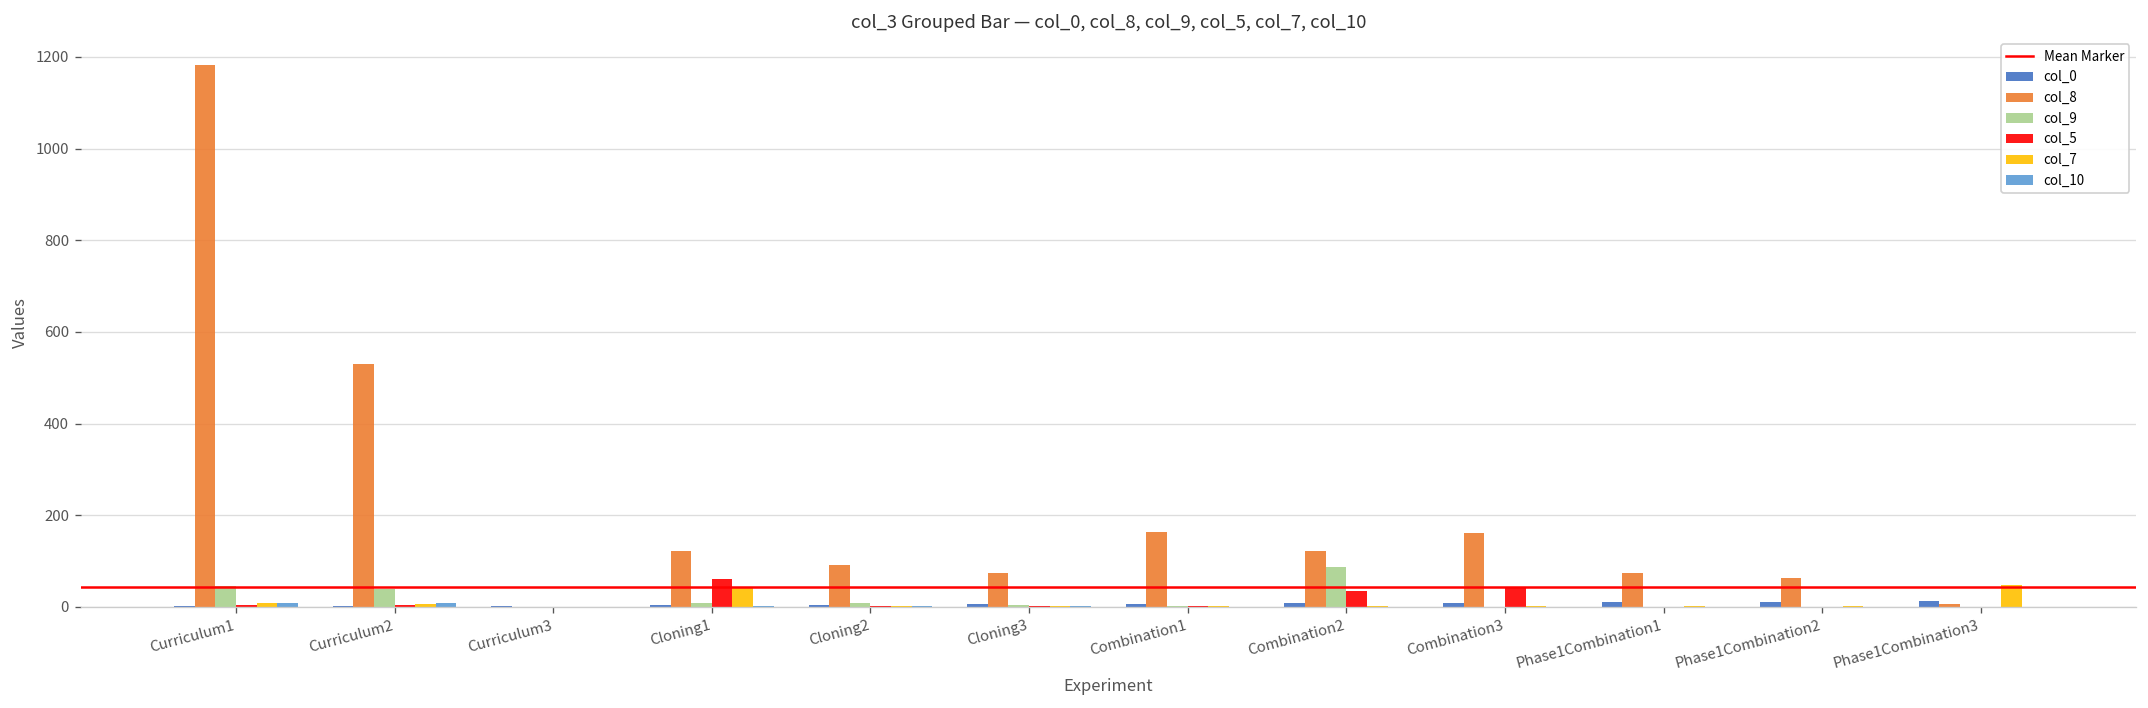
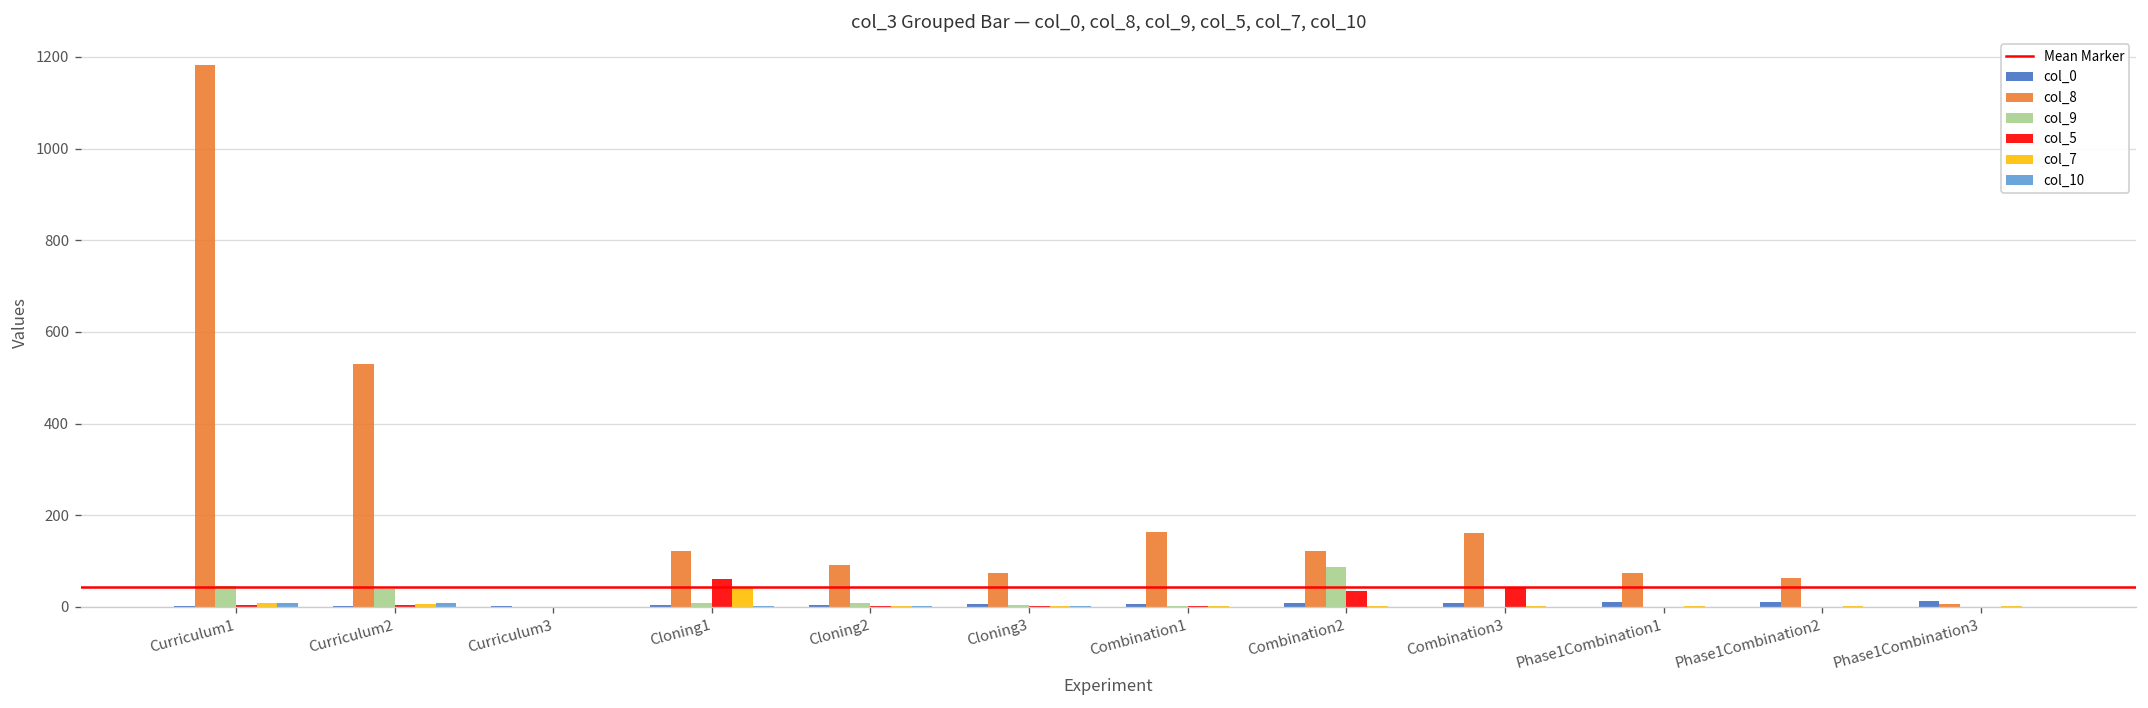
  {
    "col_8": {
      "Curriculum1": 1180,
      "Curriculum2": 530,
      "Curriculum3": 0,
      "Cloning1": 120,
      "Cloning2": 90,
      "Cloning3": 70,
      "Combination1": 160,
      "Combination2": 120,
      "Combination3": 160,
      "Phase1Combination1": 80,
      "Phase1Combination2": 60
    },
    "col_9": {
      "Curriculum1": 50,
      "Curriculum2": 40,
      "Curriculum3": 0,
      "Cloning1": 10,
      "Cloning2": 10,
      "Combination2": 90,
      "Combination3": 0,
      "Phase1Combination1": 0,
      "Phase1Combination2": 0,
      "Phase1Combination3": 0
    },
    "col_5": {
      "Curriculum3": 0,
      "Cloning1": 60,
      "Combination2": 40,
      "Combination3": 40,
      "Phase1Combination1": 0,
      "Phase1Combination2": 0,
      "Phase1Combination3": 0
    },
    "col_7": {
      "Curriculum1": 10,
      "Curriculum2": 10,
      "Curriculum3": 0,
      "Cloning1": 40,
-     "Phase1Combination3": 50
+     "Phase1Combination3": 0
    }
  }
